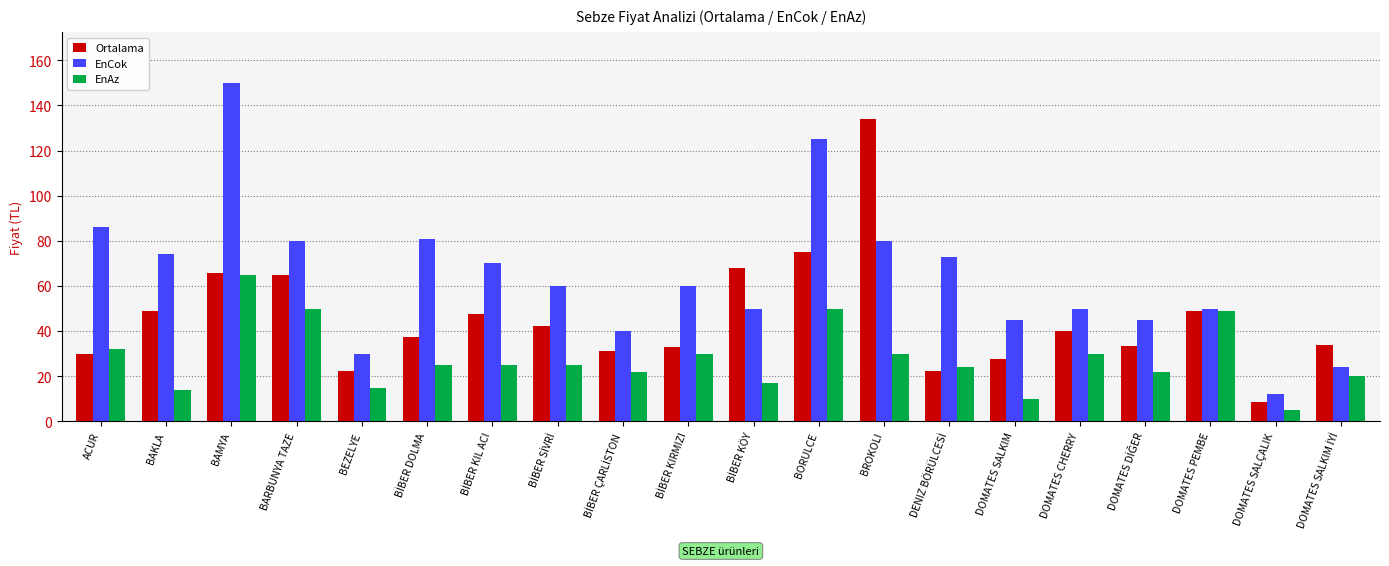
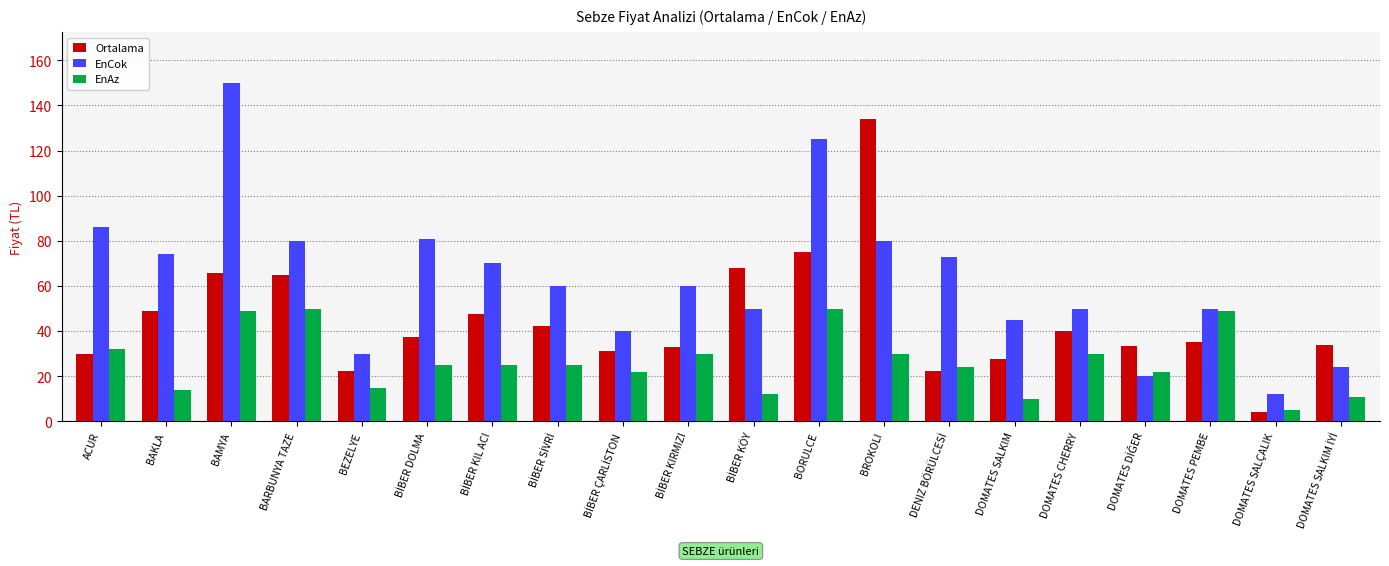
  {
    "Ortalama": {
      "ACUR": 30,
      "BAKLA": 49,
      "BAMYA": 66,
      "BARBUNYA TAZE": 65,
      "BEZELYE": 23,
      "BİBER DOLMA": 38,
      "BİBER KIL ACI": 48,
      "BİBER SİVRİ": 43,
      "BİBER ÇARLİSTON": 31,
      "BİBER KIRMIZI": 33,
      "BİBER KÖY": 68,
      "BORULCE": 75,
      "BROKOLI": 134,
      "DENIZ BÖRÜLCESİ": 23,
      "DOMATES SALKIM": 28,
      "DOMATES CHERRY": 40,
      "DOMATES DİĞER": 34,
-     "DOMATES PEMBE": 49,
-     "DOMATES SALÇALIK": 9,
+     "DOMATES PEMBE": 35,
+     "DOMATES SALÇALIK": 4,
      "DOMATES SALKIM İYİ": 34
    },
    "EnCok": {
      "ACUR": 86,
      "BAKLA": 74,
      "BAMYA": 150,
      "BARBUNYA TAZE": 80,
      "BEZELYE": 30,
      "BİBER DOLMA": 81,
      "BİBER KIL ACI": 70,
      "BİBER SİVRİ": 60,
      "BİBER ÇARLİSTON": 40,
      "BİBER KIRMIZI": 60,
      "BİBER KÖY": 50,
      "BORULCE": 125,
      "BROKOLI": 80,
      "DENIZ BÖRÜLCESİ": 73,
      "DOMATES SALKIM": 45,
      "DOMATES CHERRY": 50,
-     "DOMATES DİĞER": 45,
+     "DOMATES DİĞER": 20,
      "DOMATES PEMBE": 50,
      "DOMATES SALÇALIK": 12,
      "DOMATES SALKIM İYİ": 24
    },
    "EnAz": {
      "ACUR": 32,
      "BAKLA": 14,
-     "BAMYA": 65,
+     "BAMYA": 49,
      "BARBUNYA TAZE": 50,
      "BEZELYE": 15,
      "BİBER DOLMA": 25,
      "BİBER KIL ACI": 25,
      "BİBER SİVRİ": 25,
      "BİBER ÇARLİSTON": 22,
      "BİBER KIRMIZI": 30,
-     "BİBER KÖY": 17,
+     "BİBER KÖY": 12,
      "BORULCE": 50,
      "BROKOLI": 30,
      "DENIZ BÖRÜLCESİ": 24,
      "DOMATES SALKIM": 10,
      "DOMATES CHERRY": 30,
      "DOMATES DİĞER": 22,
      "DOMATES PEMBE": 49,
      "DOMATES SALÇALIK": 5,
-     "DOMATES SALKIM İYİ": 20
+     "DOMATES SALKIM İYİ": 11
    }
  }
